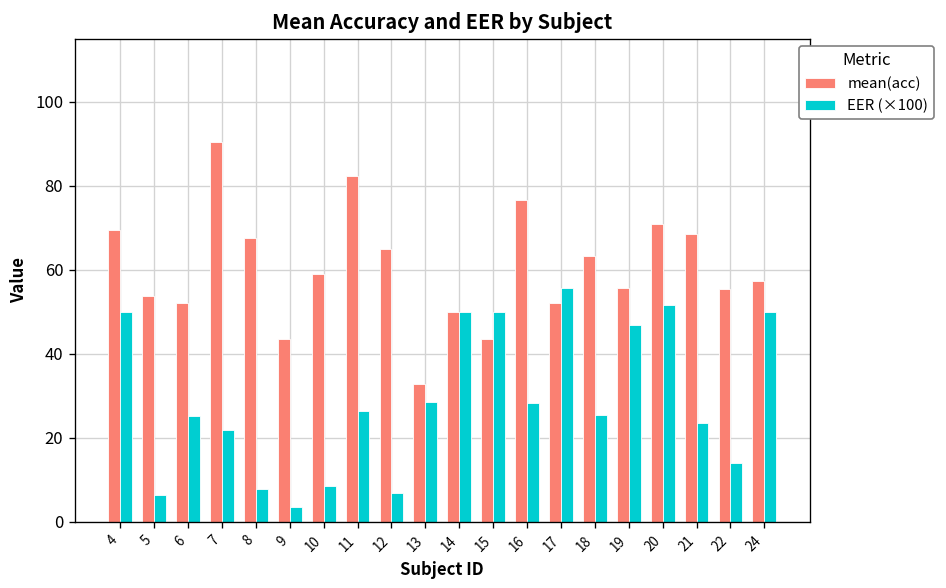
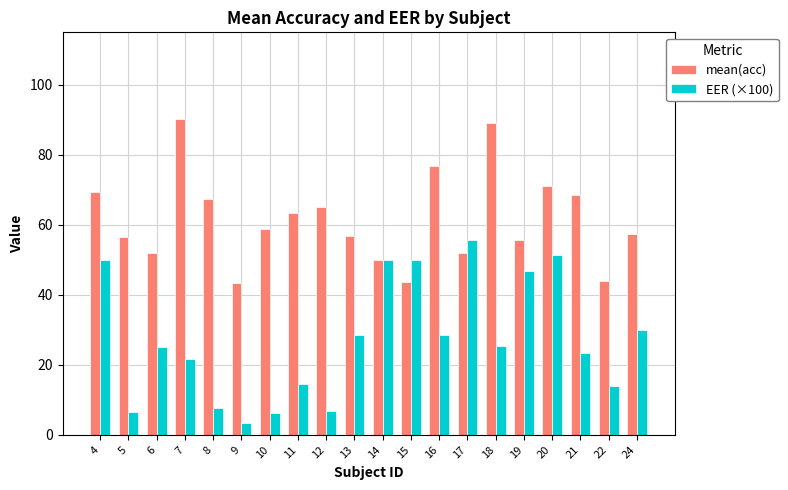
  {
    "mean(acc)": {
      "4": 70,
-     "5": 54,
+     "5": 56,
      "6": 52,
      "7": 90,
      "8": 68,
      "9": 44,
      "10": 59,
-     "11": 82,
+     "11": 63,
      "12": 65,
-     "13": 33,
+     "13": 57,
      "14": 50,
      "15": 44,
      "16": 77,
      "17": 52,
-     "18": 63,
+     "18": 89,
      "19": 56,
      "20": 71,
      "21": 69,
-     "22": 55,
+     "22": 44,
      "24": 57
    },
    "EER (×100)": {
      "4": 50,
      "5": 6,
      "6": 25,
      "7": 22,
      "8": 8,
      "9": 4,
-     "10": 9,
-     "11": 26,
+     "10": 6,
+     "11": 14,
      "12": 7,
      "13": 28,
      "14": 50,
      "15": 50,
      "16": 28,
      "17": 56,
      "18": 25,
      "19": 47,
      "20": 52,
      "21": 23,
      "22": 14,
-     "24": 50
+     "24": 30
    }
  }
